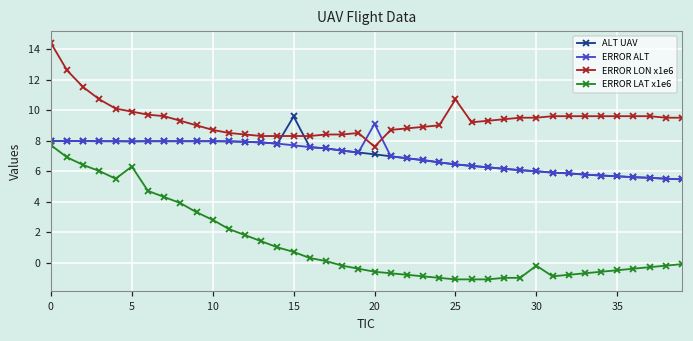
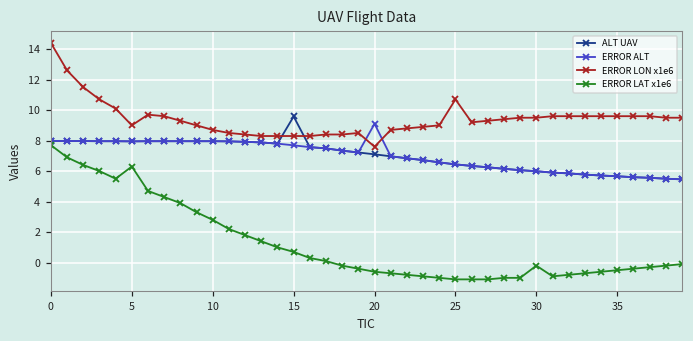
  {
    "ALT UAV": {
      "15": 9.6,
      "20": 7.1
    },
    "ERROR ALT": {
      "15": 7.7,
      "20": 9.1
    },
    "ERROR LON x1e6": {
      "0": 14.4,
-     "5": 9.9,
+     "5": 9.0,
      "10": 8.7,
      "15": 8.3,
      "20": 7.6,
      "25": 10.7,
      "30": 9.5,
      "35": 9.6
    },
    "ERROR LAT x1e6": {
      "0": 7.7,
      "5": 6.3,
      "10": 2.8,
      "15": 0.7,
      "20": -0.6,
      "25": -1.1,
      "30": -0.2,
      "35": -0.5
    }
  }
